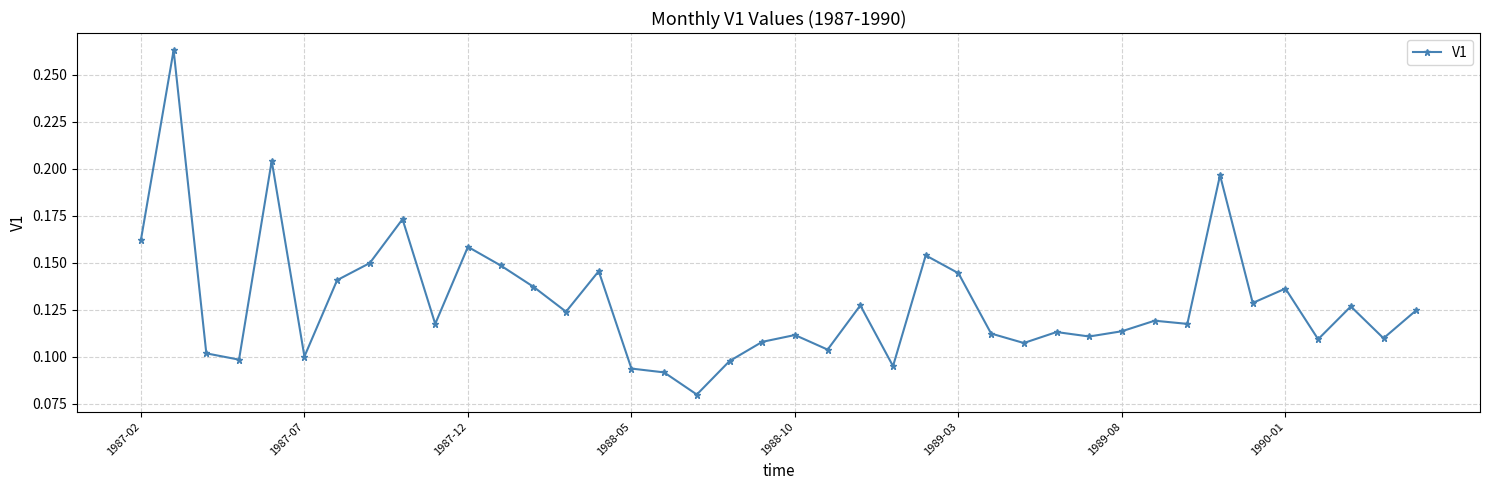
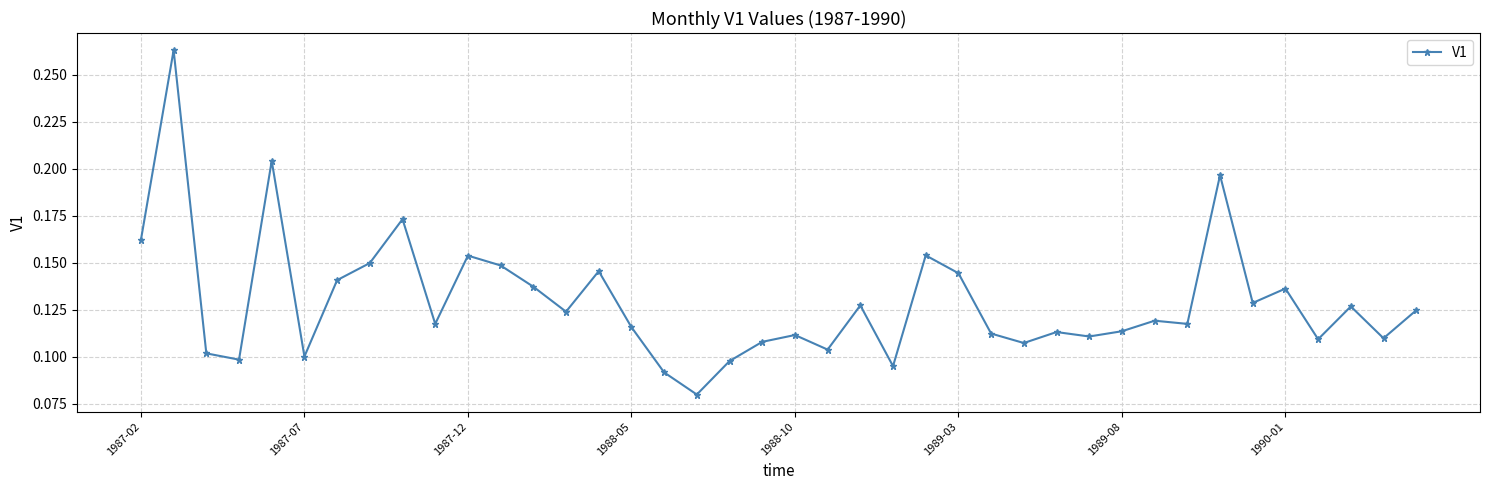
  {
    "1987-02": 0.162,
    "1987-07": 0.100,
-   "1987-12": 0.158,
-   "1988-05": 0.094,
+   "1987-12": 0.154,
+   "1988-05": 0.116,
    "1988-10": 0.112,
    "1989-03": 0.144,
    "1989-08": 0.114,
    "1990-01": 0.136
  }
